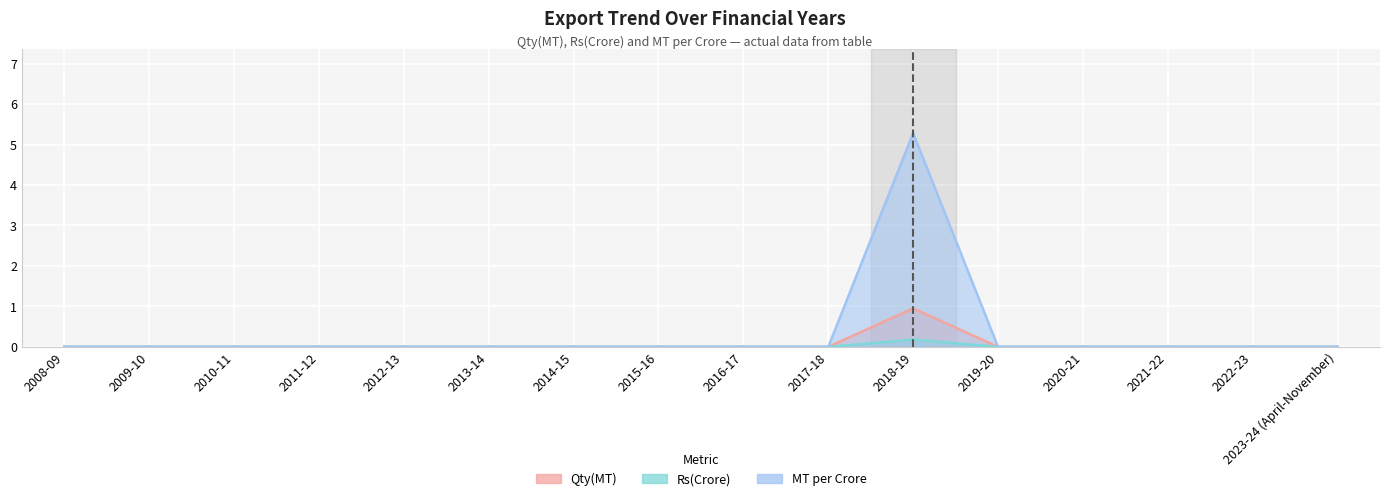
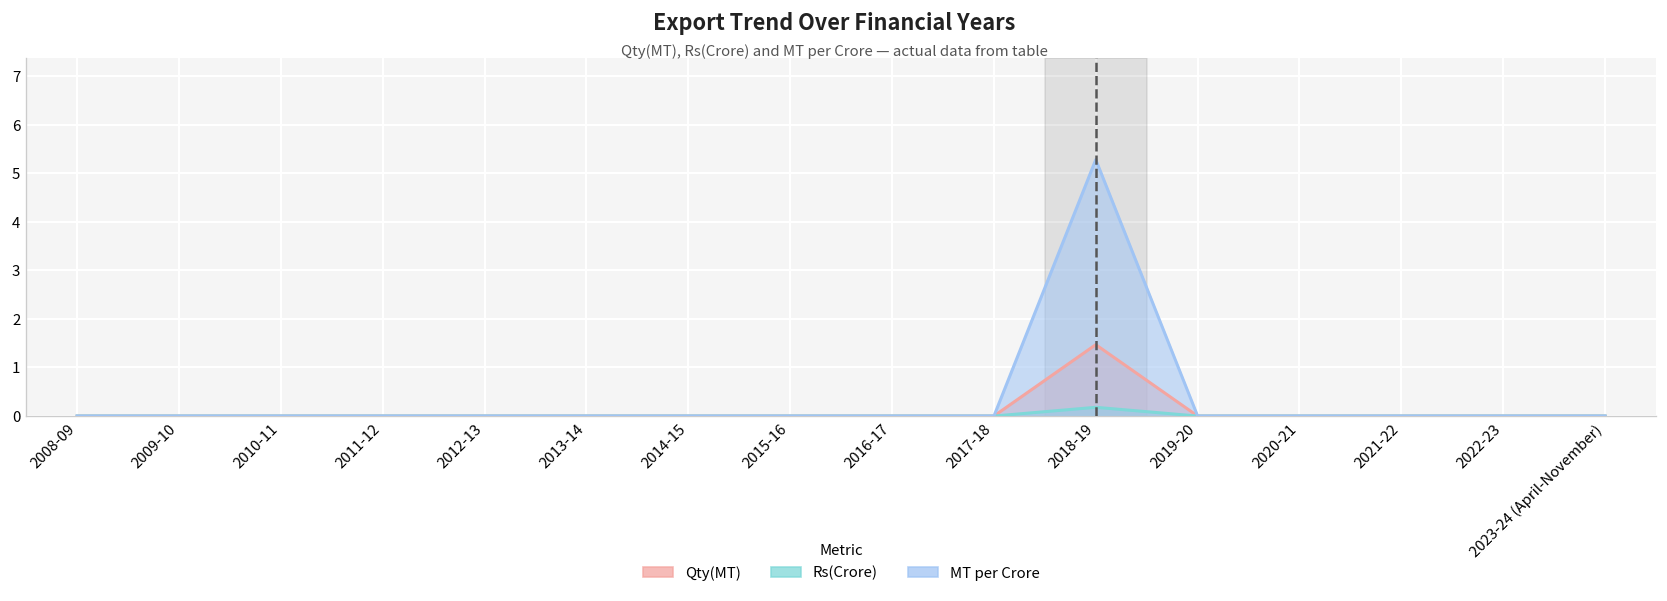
  {
    "Qty(MT)": {
-     "2018-19": 1.0
+     "2018-19": 1.5
    }
  }
